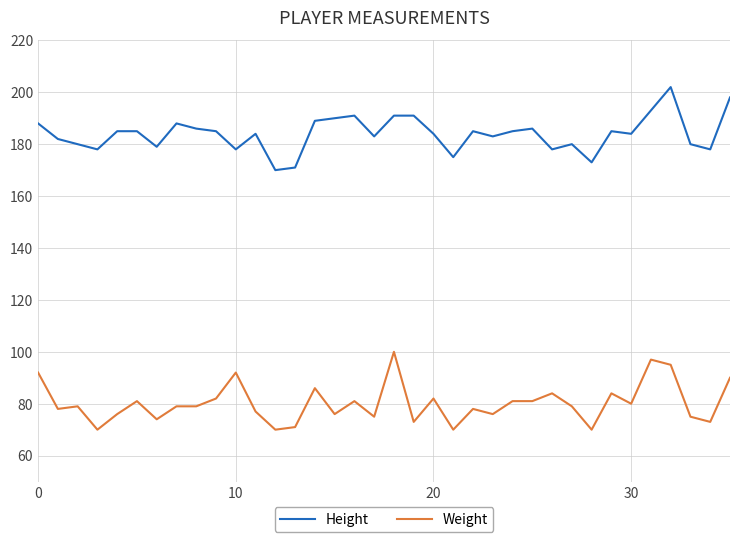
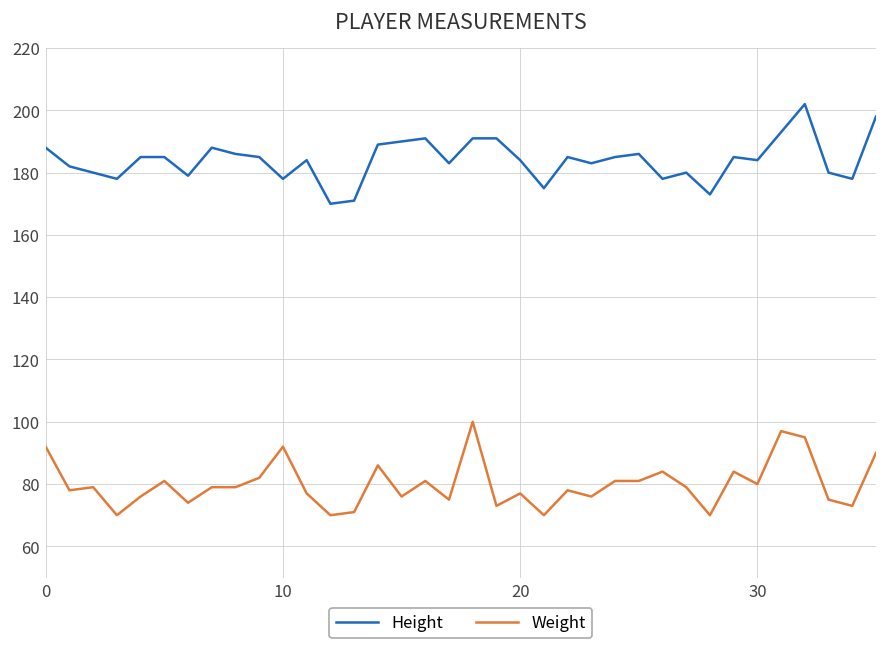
  {
    "Height": {
      "0": 188,
      "10": 178,
      "20": 184,
      "30": 184
    },
    "Weight": {
      "0": 92,
      "10": 92,
-     "20": 82,
+     "20": 77,
      "30": 80
    }
  }
